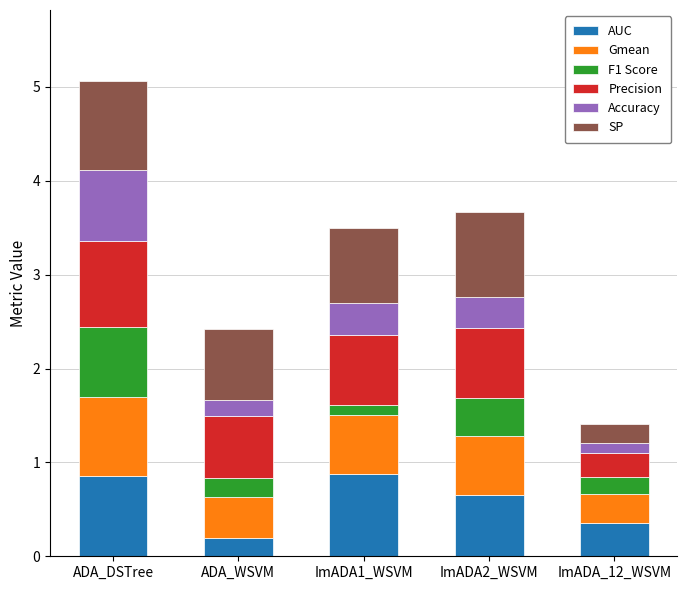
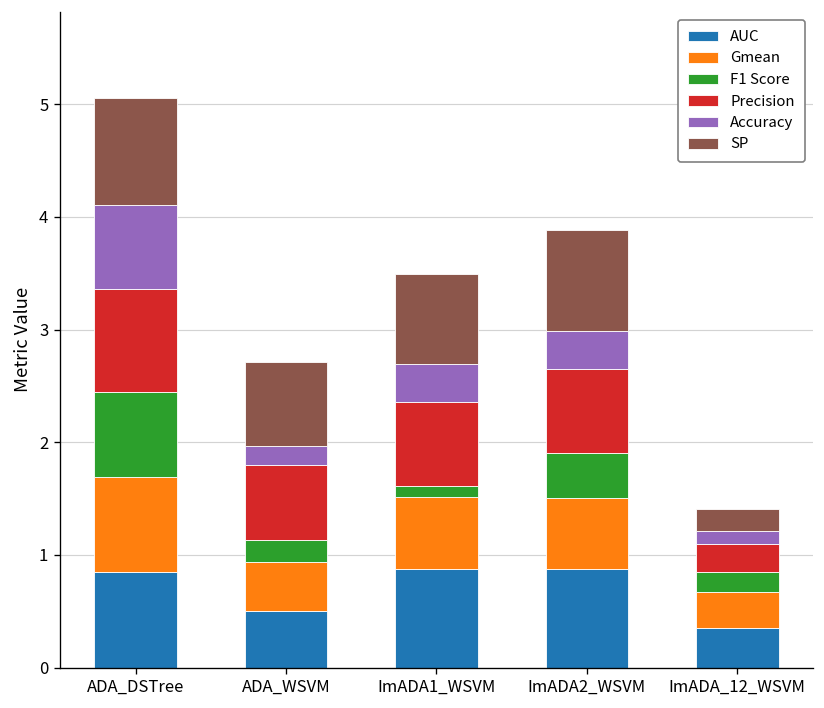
  {
    "AUC": {
      "ADA_DSTree": 0.9,
-     "ADA_WSVM": 0.2,
+     "ADA_WSVM": 0.5,
      "ImADA1_WSVM": 0.9,
-     "ImADA2_WSVM": 0.7,
+     "ImADA2_WSVM": 0.9,
      "ImADA_12_WSVM": 0.4
    },
    "Gmean": {
      "ADA_DSTree": 0.8,
      "ADA_WSVM": 0.4,
      "ImADA1_WSVM": 0.6,
      "ImADA2_WSVM": 0.6,
      "ImADA_12_WSVM": 0.3
    },
    "F1 Score": {
      "ADA_DSTree": 0.8,
      "ADA_WSVM": 0.2,
      "ImADA1_WSVM": 0.1,
      "ImADA2_WSVM": 0.4,
      "ImADA_12_WSVM": 0.2
    },
    "Precision": {
      "ADA_DSTree": 0.9,
      "ADA_WSVM": 0.7,
      "ImADA1_WSVM": 0.8,
      "ImADA2_WSVM": 0.8,
      "ImADA_12_WSVM": 0.3
    },
    "Accuracy": {
      "ADA_DSTree": 0.8,
      "ADA_WSVM": 0.2,
      "ImADA1_WSVM": 0.3,
      "ImADA2_WSVM": 0.3,
      "ImADA_12_WSVM": 0.1
    },
    "SP": {
      "ADA_DSTree": 1.0,
      "ADA_WSVM": 0.8,
      "ImADA1_WSVM": 0.8,
      "ImADA2_WSVM": 0.9,
      "ImADA_12_WSVM": 0.2
    }
  }
